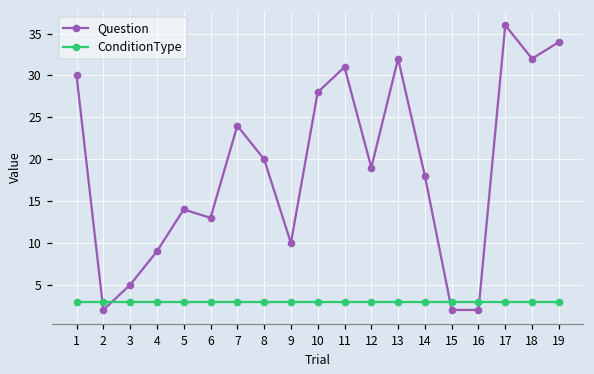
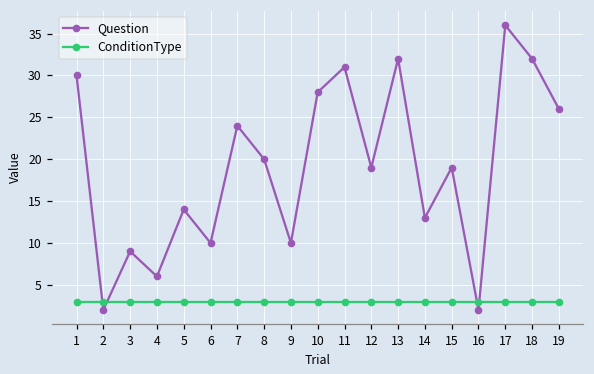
  {
    "Question": {
      "1": 30,
      "2": 2,
-     "3": 5,
-     "4": 9,
+     "3": 9,
+     "4": 6,
      "5": 14,
-     "6": 13,
+     "6": 10,
      "7": 24,
      "8": 20,
      "9": 10,
      "10": 28,
      "11": 31,
      "12": 19,
      "13": 32,
-     "14": 18,
-     "15": 2,
+     "14": 13,
+     "15": 19,
      "16": 2,
      "17": 36,
      "18": 32,
-     "19": 34
+     "19": 26
    },
    "ConditionType": {
      "1": 3,
      "2": 3,
      "3": 3,
      "4": 3,
      "5": 3,
      "6": 3,
      "7": 3,
      "8": 3,
      "9": 3,
      "10": 3,
      "11": 3,
      "12": 3,
      "13": 3,
      "14": 3,
      "15": 3,
      "16": 3,
      "17": 3,
      "18": 3,
      "19": 3
    }
  }
